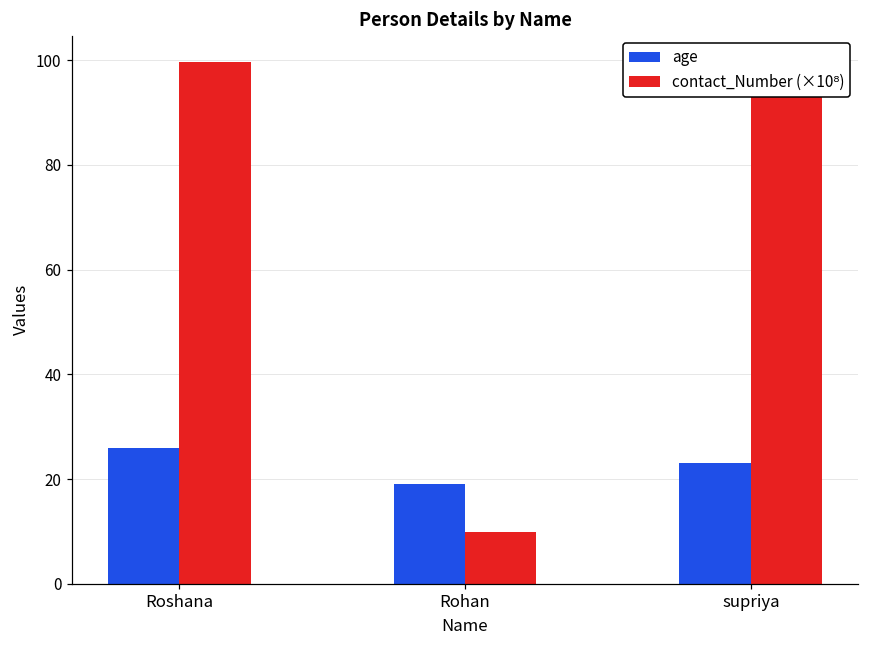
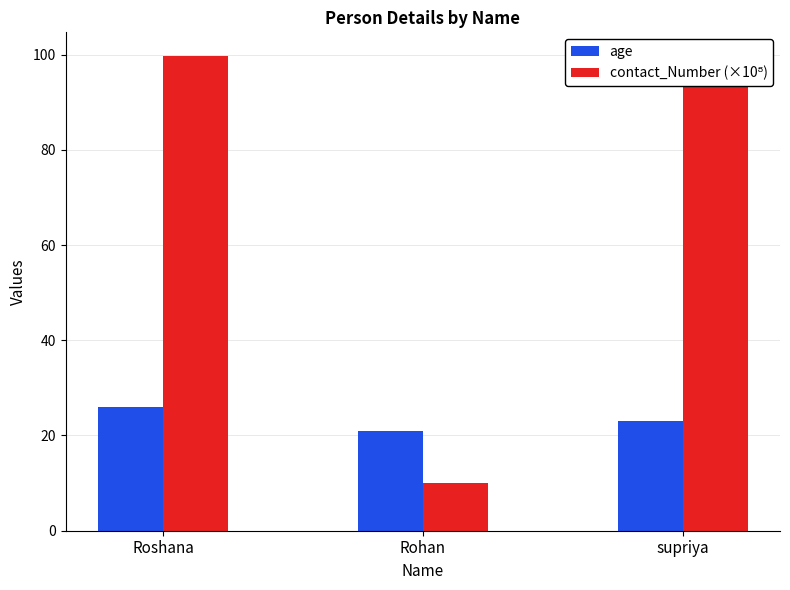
  {
    "age": {
      "Roshana": 26,
-     "Rohan": 19,
+     "Rohan": 21,
      "supriya": 23
    },
    "contact_Number (×10⁸)": {
      "Roshana": 100,
      "Rohan": 10
    }
  }
